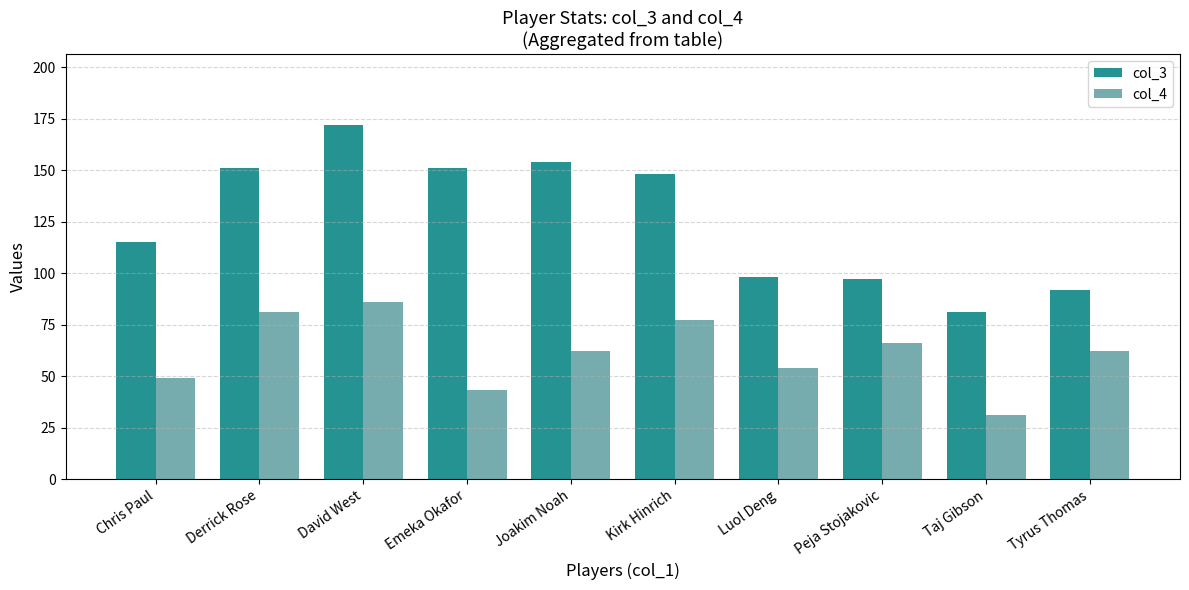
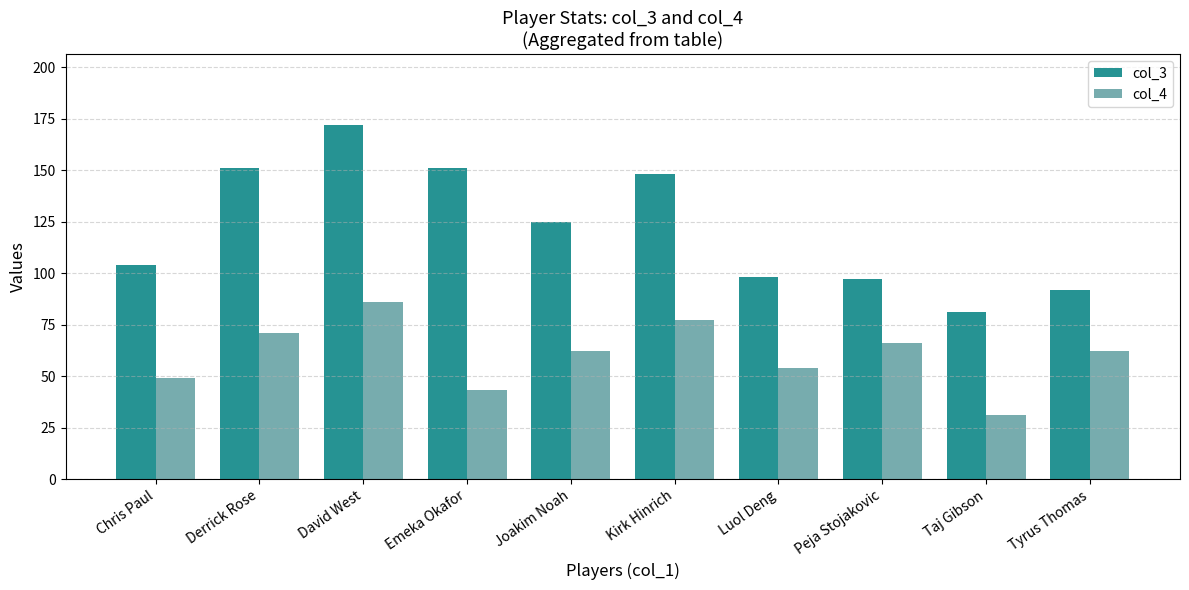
  {
    "col_3": {
-     "Chris Paul": 115,
+     "Chris Paul": 104,
      "Derrick Rose": 151,
      "David West": 172,
      "Emeka Okafor": 151,
-     "Joakim Noah": 154,
+     "Joakim Noah": 125,
      "Kirk Hinrich": 148,
      "Luol Deng": 98,
      "Peja Stojakovic": 97,
      "Taj Gibson": 81,
      "Tyrus Thomas": 92
    },
    "col_4": {
      "Chris Paul": 49,
-     "Derrick Rose": 81,
+     "Derrick Rose": 71,
      "David West": 86,
      "Emeka Okafor": 43,
      "Joakim Noah": 62,
      "Kirk Hinrich": 77,
      "Luol Deng": 54,
      "Peja Stojakovic": 66,
      "Taj Gibson": 31,
      "Tyrus Thomas": 62
    }
  }
